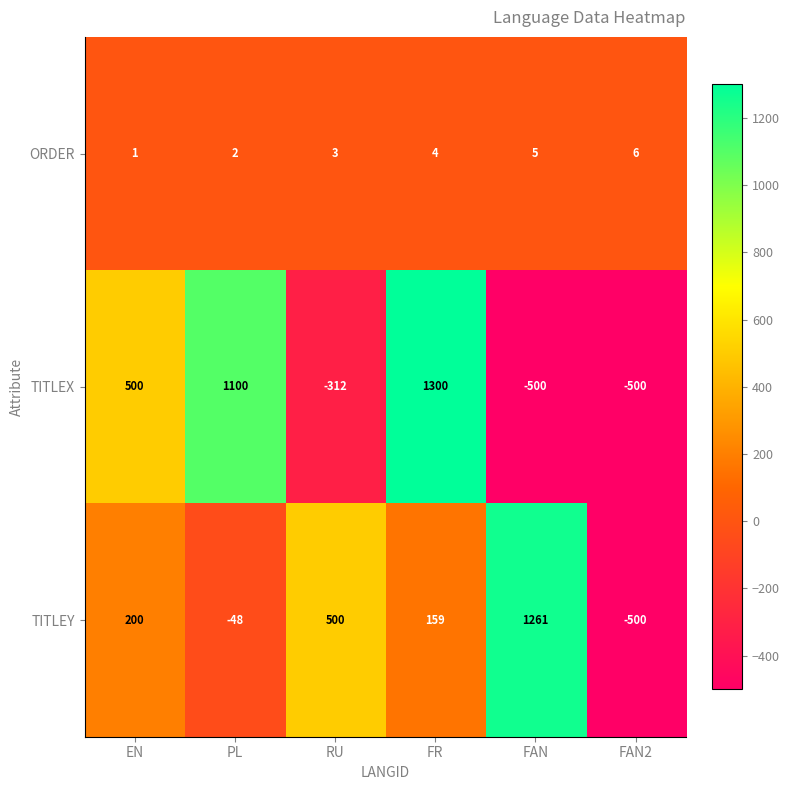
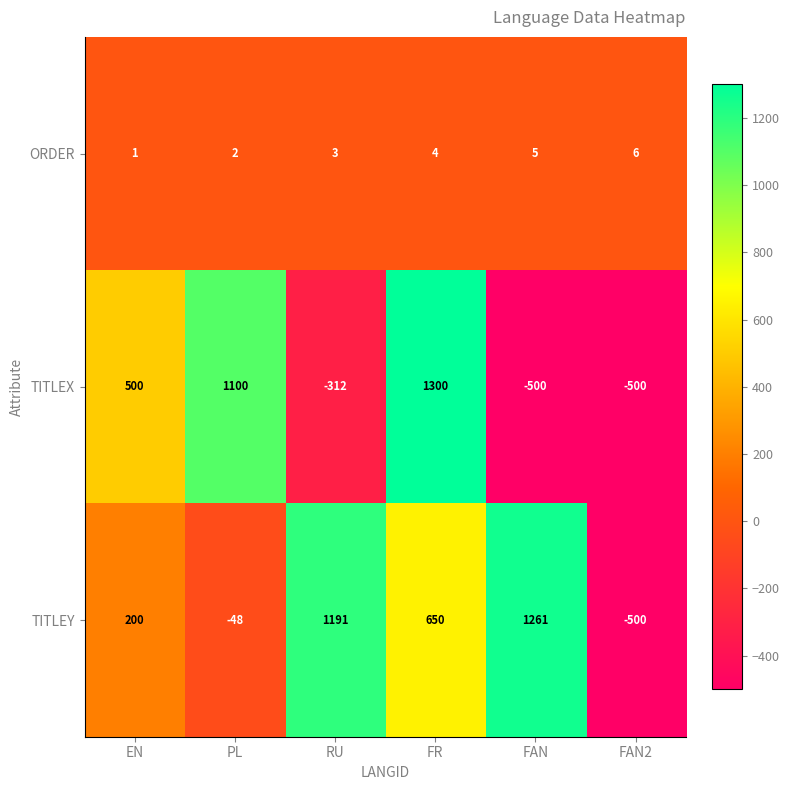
  {
    "ORDER": {
      "EN": 1,
      "PL": 2,
      "RU": 3,
      "FR": 4,
      "FAN": 5,
      "FAN2": 6
    },
    "TITLEX": {
      "EN": 500,
      "PL": 1100,
      "RU": -312,
      "FR": 1300,
      "FAN": -500,
      "FAN2": -500
    },
    "TITLEY": {
      "EN": 200,
      "PL": -48,
-     "RU": 500,
-     "FR": 159,
+     "RU": 1191,
+     "FR": 650,
      "FAN": 1261,
      "FAN2": -500
    }
  }
